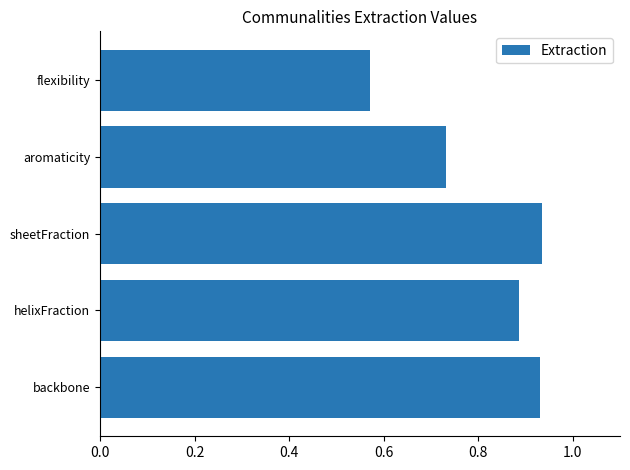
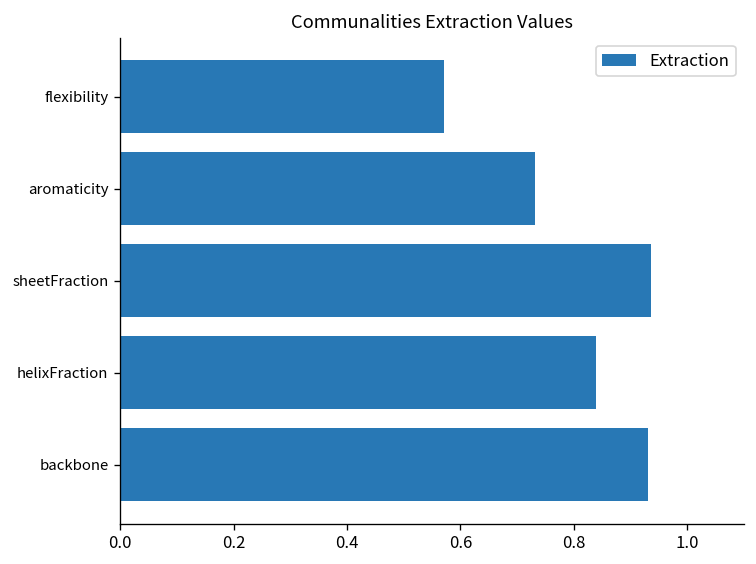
  {
    "flexibility": 0.57,
    "aromaticity": 0.73,
    "sheetFraction": 0.94,
-   "helixFraction": 0.89,
+   "helixFraction": 0.84,
    "backbone": 0.93
  }
